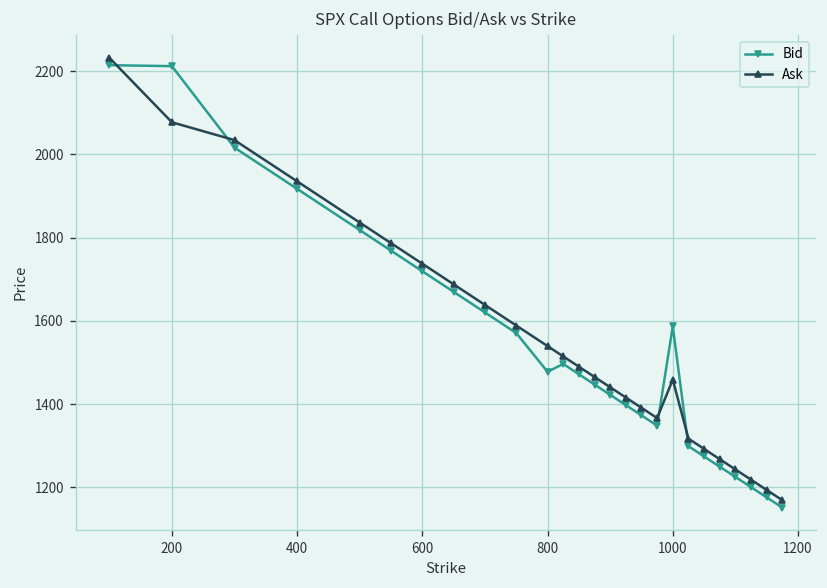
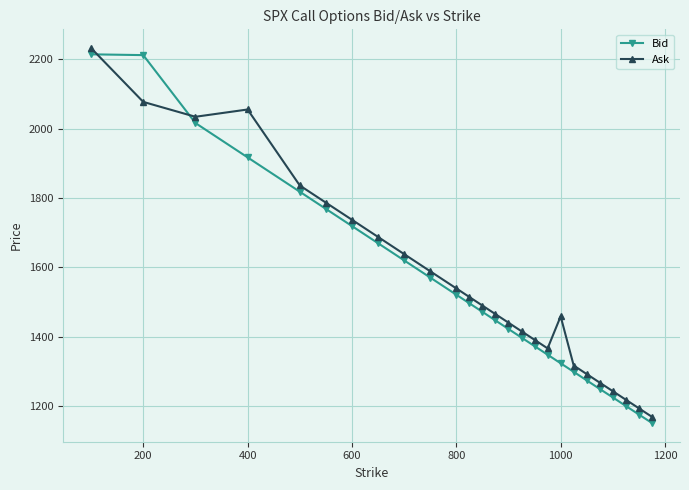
  {
    "Bid": {
      "200": 2210,
      "400": 1920,
      "600": 1720,
-     "800": 1480,
-     "1000": 1590
+     "800": 1520,
+     "1000": 1320
    },
    "Ask": {
      "200": 2080,
-     "400": 1940,
+     "400": 2060,
      "600": 1740,
      "800": 1540,
      "1000": 1460
    }
  }
